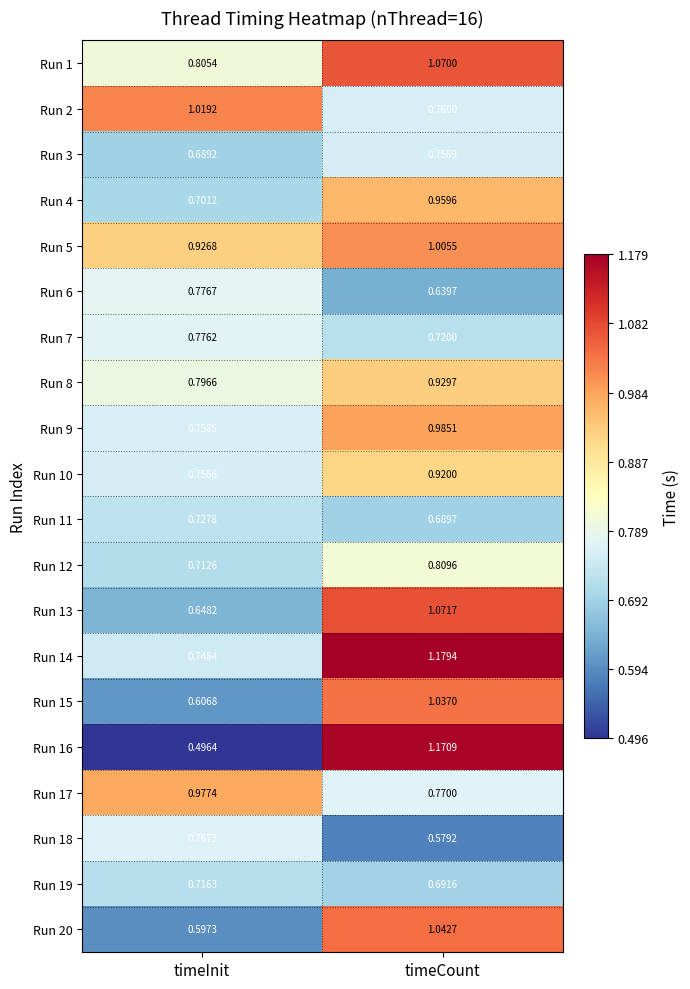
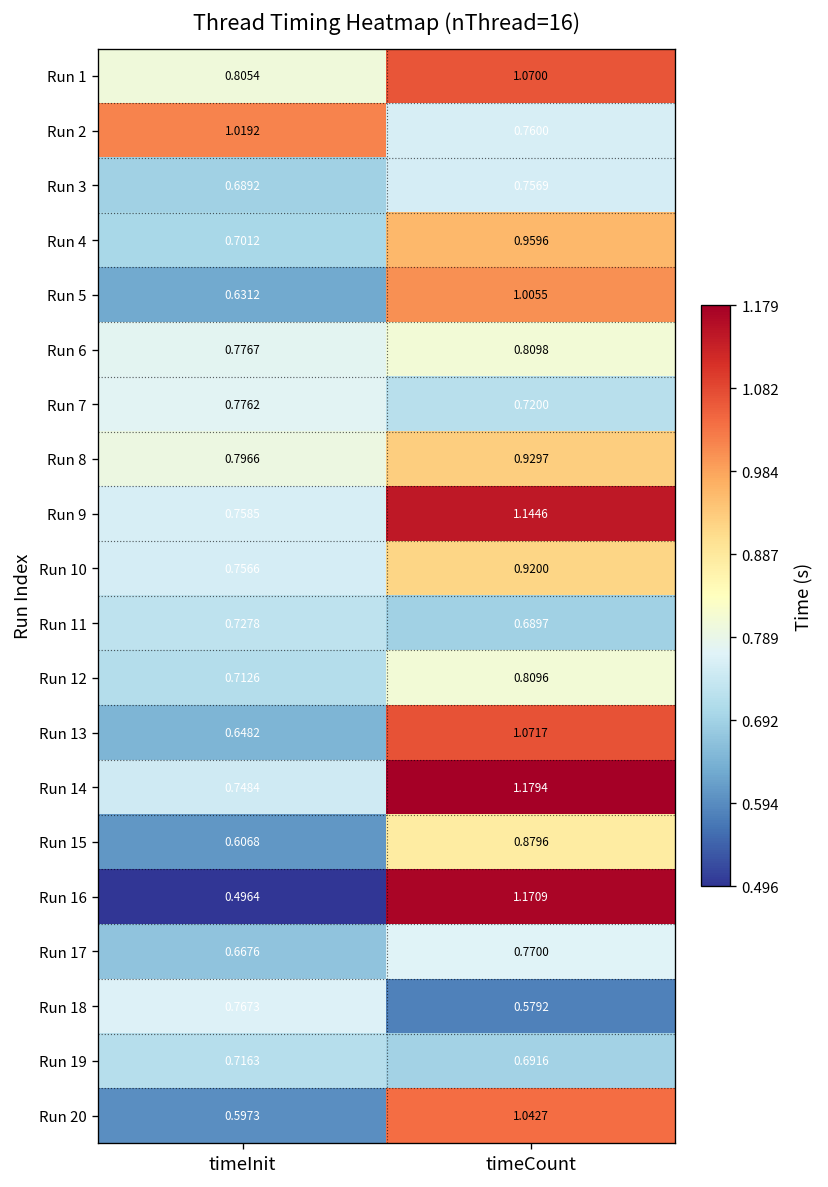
  {
    "Run 1": {
      "timeInit": 0.8054,
      "timeCount": 1.0700
    },
    "Run 2": {
      "timeInit": 1.0192
    },
    "Run 3": {
      "timeInit": 0.6892
    },
    "Run 4": {
      "timeInit": 0.7012,
      "timeCount": 0.9596
    },
    "Run 5": {
-     "timeInit": 0.9268,
+     "timeInit": 0.6312,
      "timeCount": 1.0055
    },
    "Run 6": {
      "timeInit": 0.7767,
-     "timeCount": 0.6397
+     "timeCount": 0.8098
    },
    "Run 7": {
      "timeInit": 0.7762,
      "timeCount": 0.7200
    },
    "Run 8": {
      "timeInit": 0.7966,
      "timeCount": 0.9297
    },
    "Run 9": {
-     "timeCount": 0.9851
+     "timeCount": 1.1446
    },
    "Run 10": {
      "timeCount": 0.9200
    },
    "Run 11": {
      "timeInit": 0.7278,
      "timeCount": 0.6897
    },
    "Run 12": {
      "timeInit": 0.7126,
      "timeCount": 0.8096
    },
    "Run 13": {
      "timeInit": 0.6482,
      "timeCount": 1.0717
    },
    "Run 14": {
      "timeInit": 0.7484,
      "timeCount": 1.1794
    },
    "Run 15": {
      "timeInit": 0.6068,
-     "timeCount": 1.0370
+     "timeCount": 0.8796
    },
    "Run 16": {
      "timeInit": 0.4964,
      "timeCount": 1.1709
    },
    "Run 17": {
-     "timeInit": 0.9774,
+     "timeInit": 0.6676,
      "timeCount": 0.7700
    },
    "Run 18": {
      "timeCount": 0.5792
    },
    "Run 19": {
      "timeInit": 0.7163,
      "timeCount": 0.6916
    },
    "Run 20": {
      "timeInit": 0.5973,
      "timeCount": 1.0427
    }
  }
